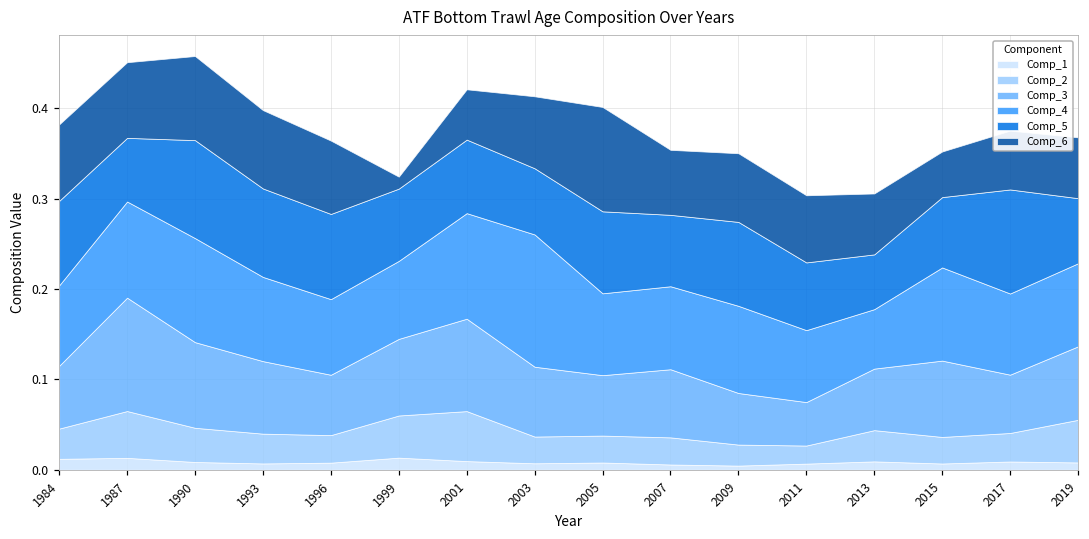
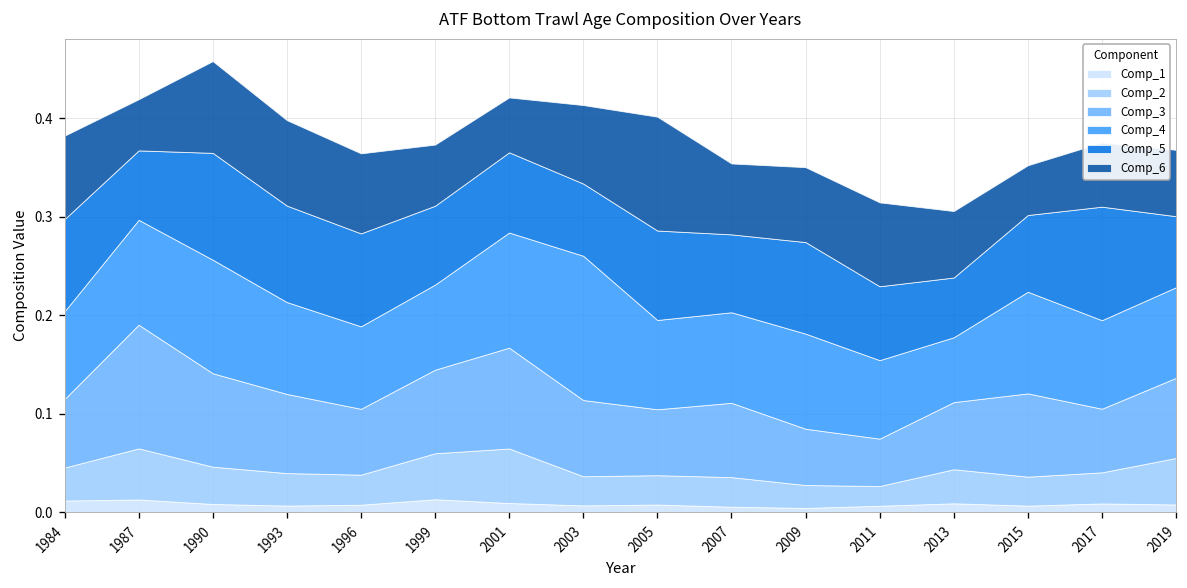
  {
    "Comp_5": {
      "1984": 0.09,
      "1987": 0.07,
      "1990": 0.11,
      "1993": 0.10,
      "1996": 0.09,
      "1999": 0.08,
      "2001": 0.08,
      "2003": 0.07,
      "2005": 0.09,
      "2007": 0.08,
      "2009": 0.09,
      "2011": 0.07,
      "2013": 0.06,
      "2015": 0.08,
      "2017": 0.12,
      "2019": 0.07
    },
    "Comp_6": {
      "1984": 0.08,
-     "1987": 0.08,
+     "1987": 0.05,
      "1990": 0.09,
      "1993": 0.09,
      "1996": 0.08,
-     "1999": 0.01,
+     "1999": 0.06,
      "2001": 0.06,
      "2003": 0.08,
      "2005": 0.12,
      "2007": 0.07,
      "2009": 0.08,
-     "2011": 0.07,
+     "2011": 0.09,
      "2013": 0.07,
      "2015": 0.05,
      "2019": 0.07
    }
  }
